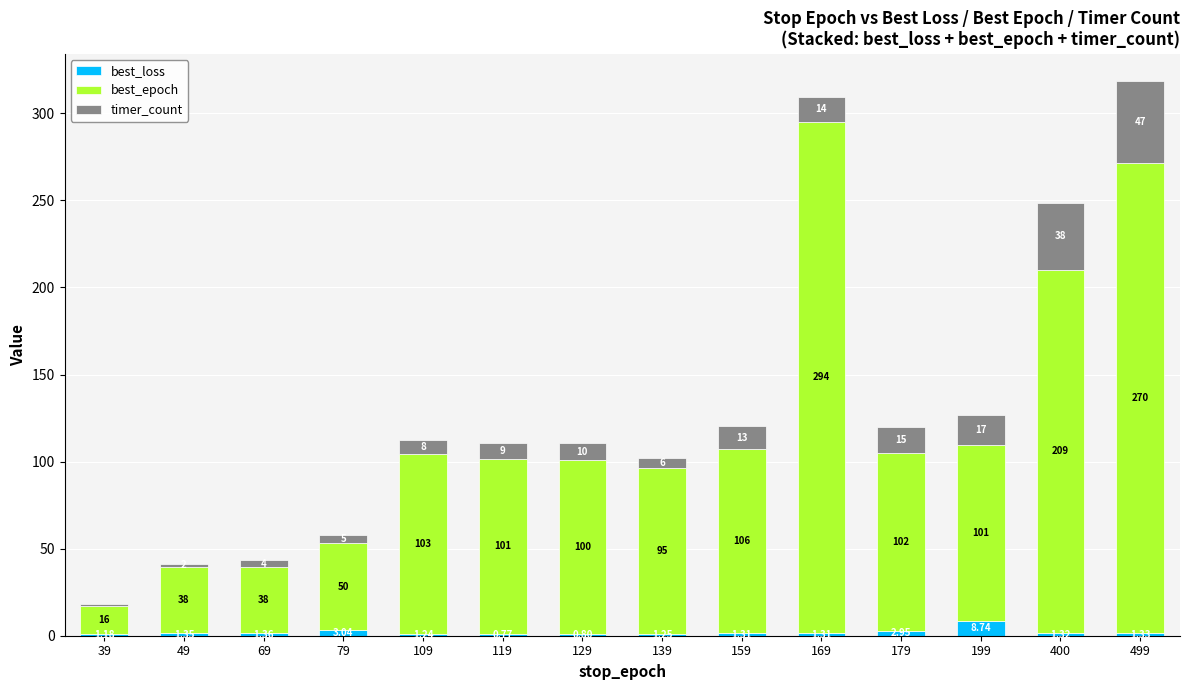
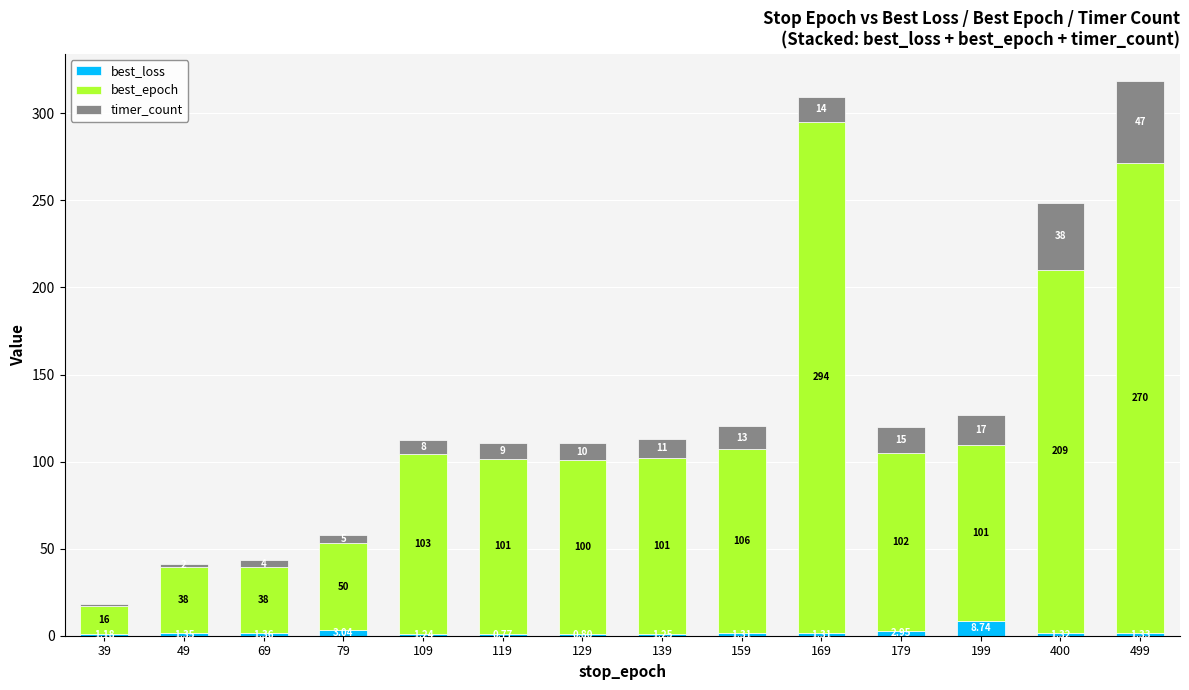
  {
    "best_loss": {
      "39": 1.18,
      "49": 1.35,
      "69": 1.36,
      "79": 3.04,
      "109": 1.24,
      "139": 1.25,
      "159": 1.31,
      "169": 1.31,
      "179": 2.95,
      "199": 8.74,
      "400": 1.32,
      "499": 1.33
    },
    "best_epoch": {
      "39": 16,
      "49": 38,
      "69": 38,
      "79": 50,
      "109": 103,
      "119": 101,
      "129": 100,
-     "139": 95,
+     "139": 101,
      "159": 106,
      "169": 294,
      "179": 102,
      "199": 101,
      "400": 209,
      "499": 270
    },
    "timer_count": {
      "79": 5,
      "109": 8,
      "119": 9,
      "129": 10,
-     "139": 6,
+     "139": 11,
      "159": 13,
      "169": 14,
      "179": 15,
      "199": 17,
      "400": 38,
      "499": 47
    }
  }
